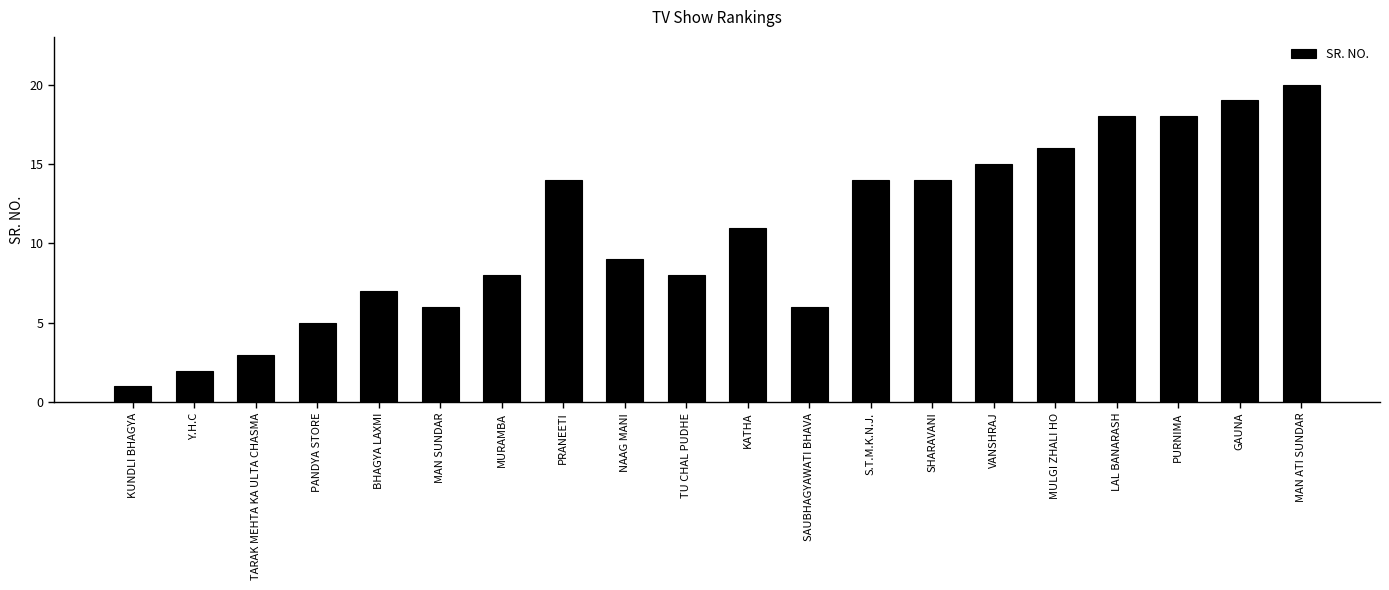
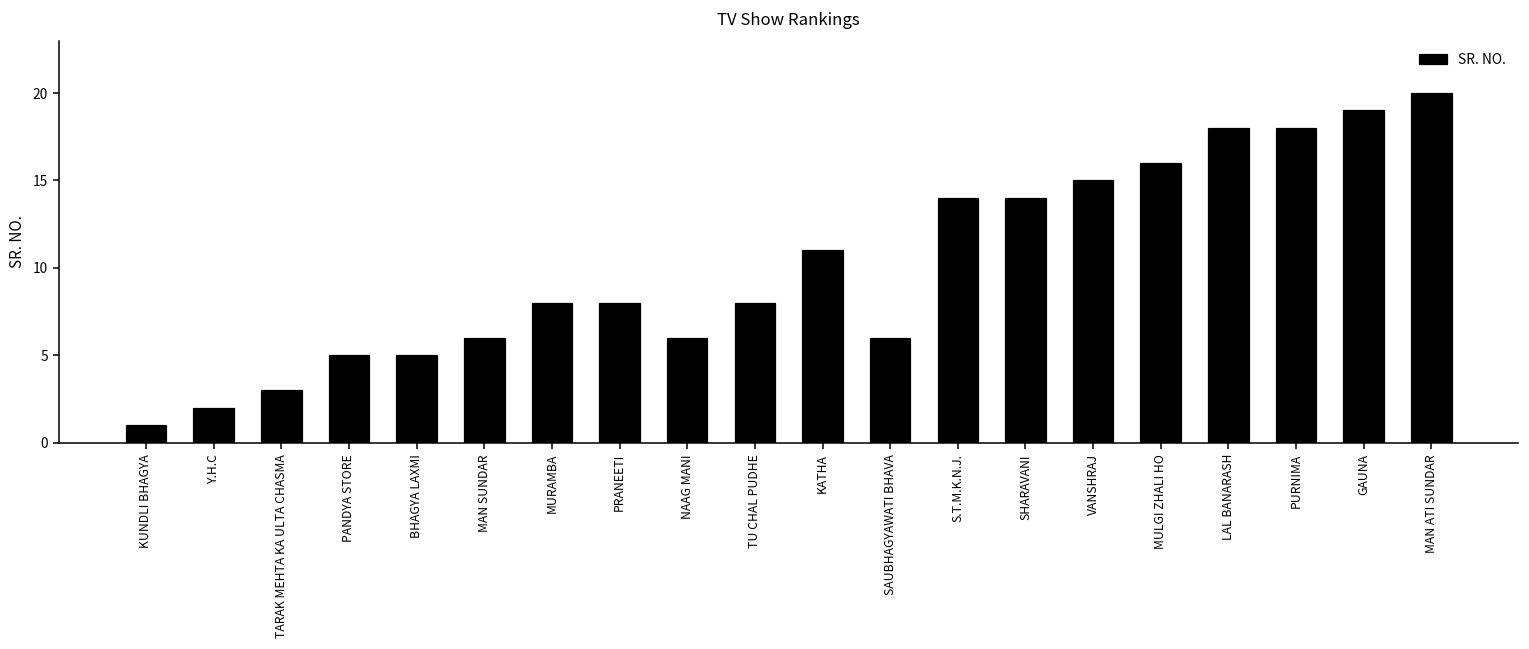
  {
    "KUNDLI BHAGYA": 1,
    "Y.H.C": 2,
    "TARAK MEHTA KA ULTA CHASMA": 3,
    "PANDYA STORE": 5,
-   "BHAGYA LAXMI": 7,
+   "BHAGYA LAXMI": 5,
    "MAN SUNDAR": 6,
    "MURAMBA": 8,
-   "PRANEETI": 14,
-   "NAAG MANI": 9,
+   "PRANEETI": 8,
+   "NAAG MANI": 6,
    "TU CHAL PUDHE": 8,
    "KATHA": 11,
    "SAUBHAGYAWATI BHAVA": 6,
    "S.T.M.K.N.J.": 14,
    "SHARAVANI": 14,
    "VANSHRAJ": 15,
    "MULGI ZHALI HO": 16,
    "LAL BANARASH": 18,
    "PURNIMA": 18,
    "GAUNA": 19,
    "MAN ATI SUNDAR": 20
  }
